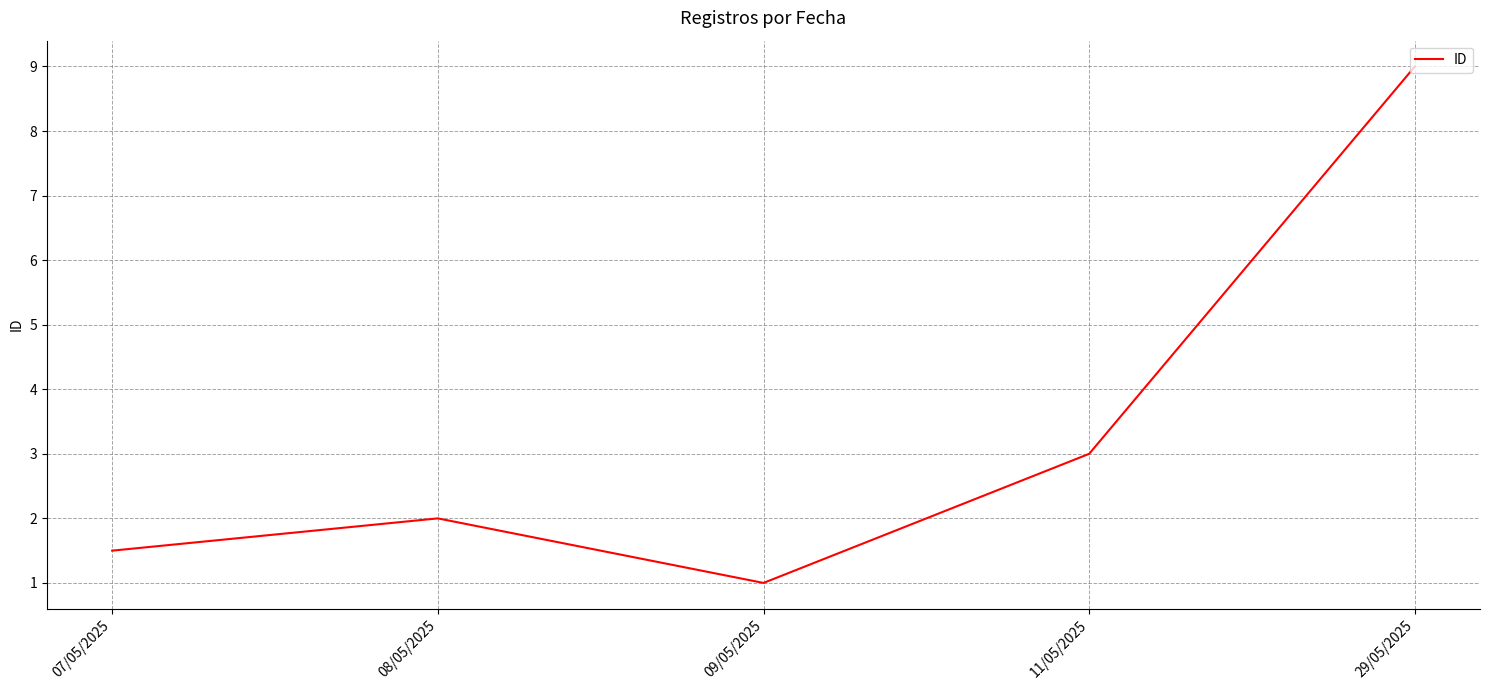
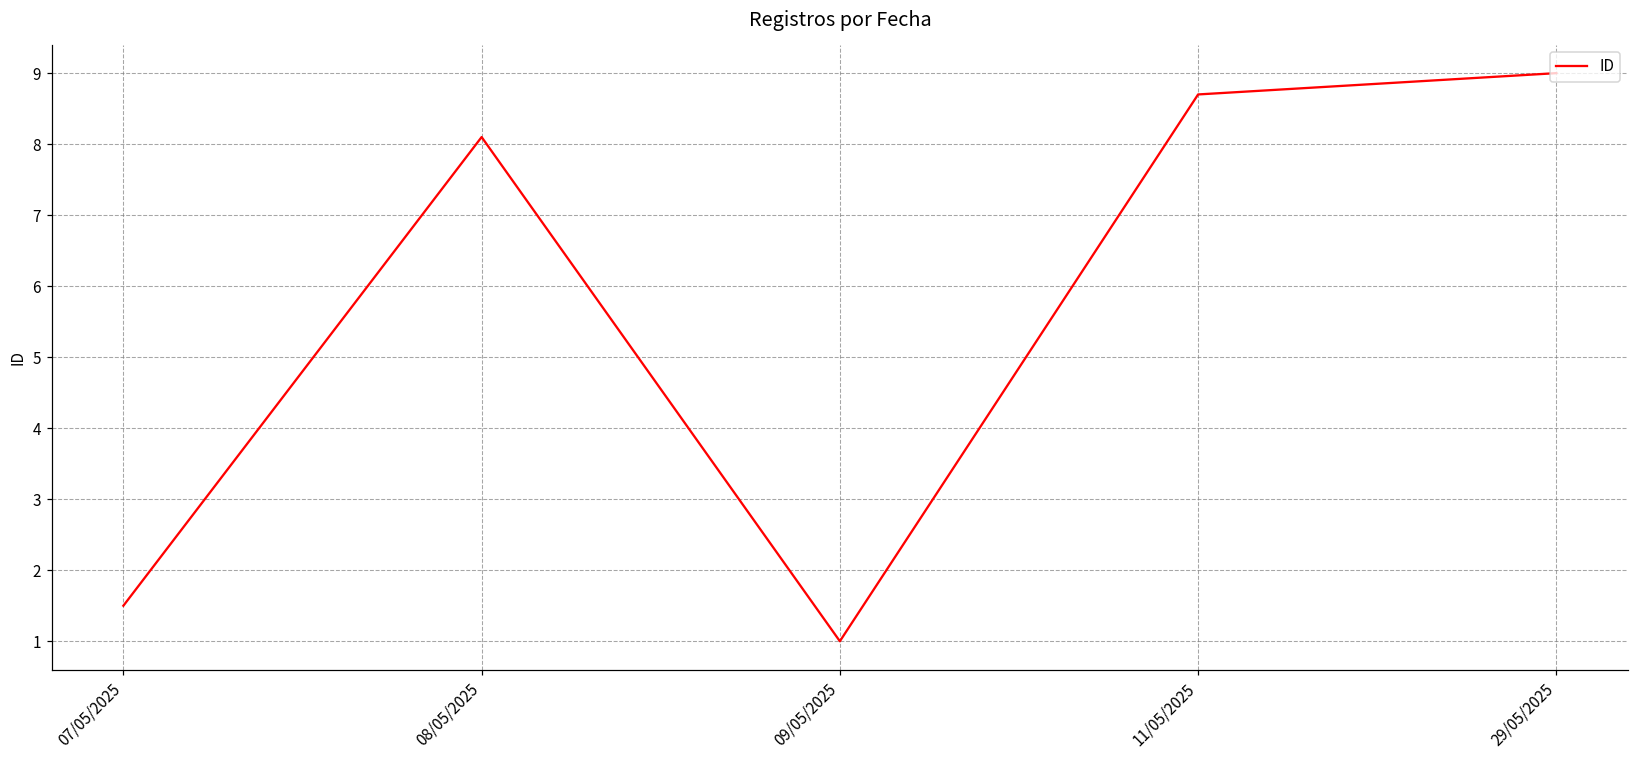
  {
    "07/05/2025": 1.5,
-   "08/05/2025": 2.0,
+   "08/05/2025": 8.1,
    "09/05/2025": 1.0,
-   "11/05/2025": 3.0
+   "11/05/2025": 8.7
  }
